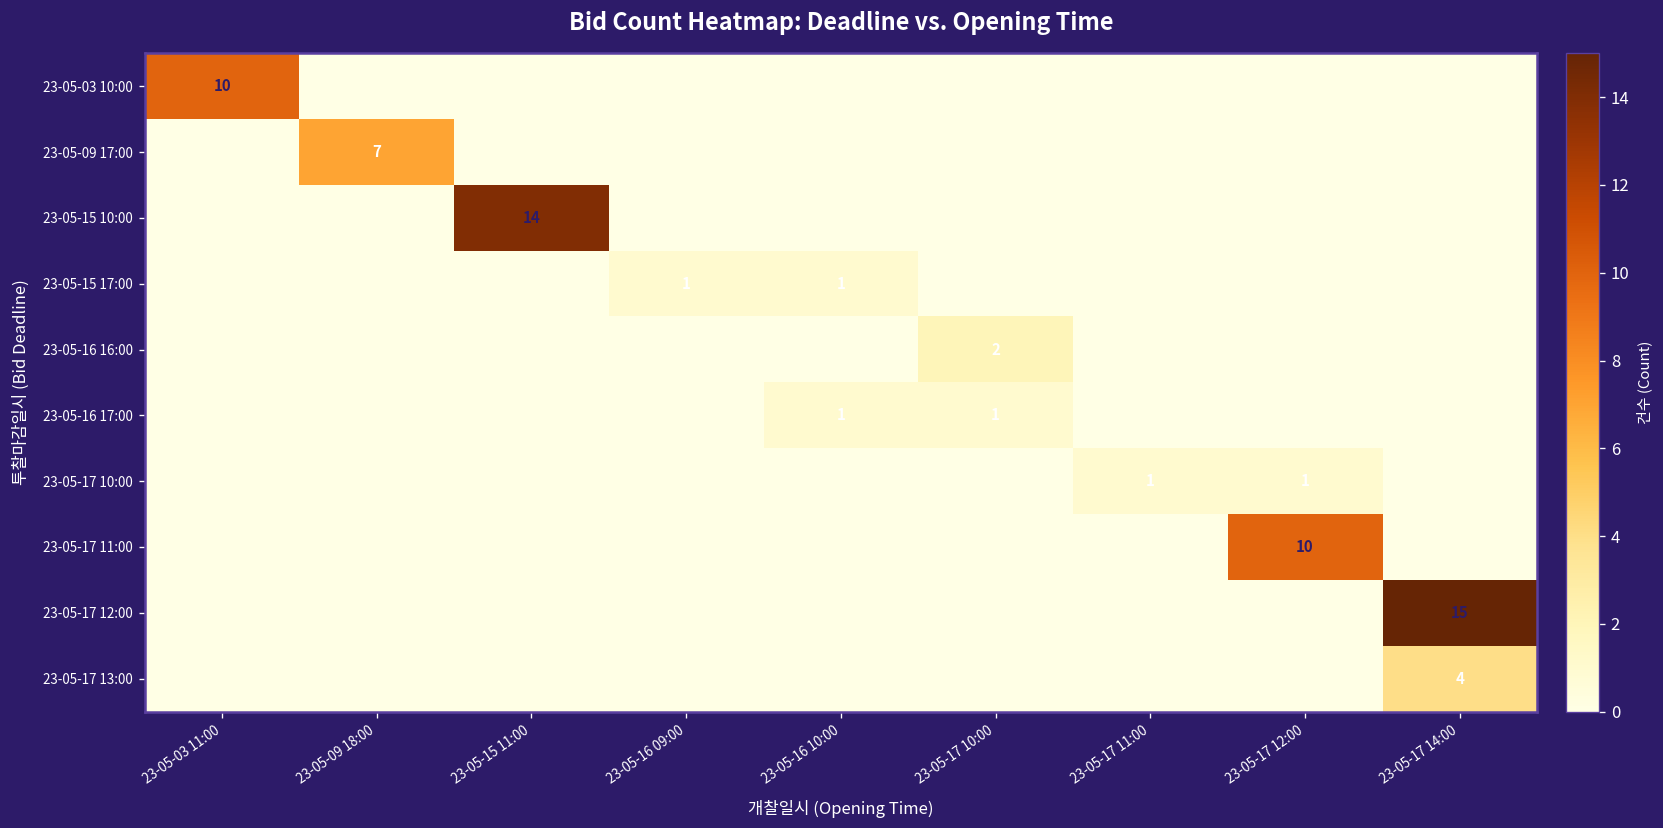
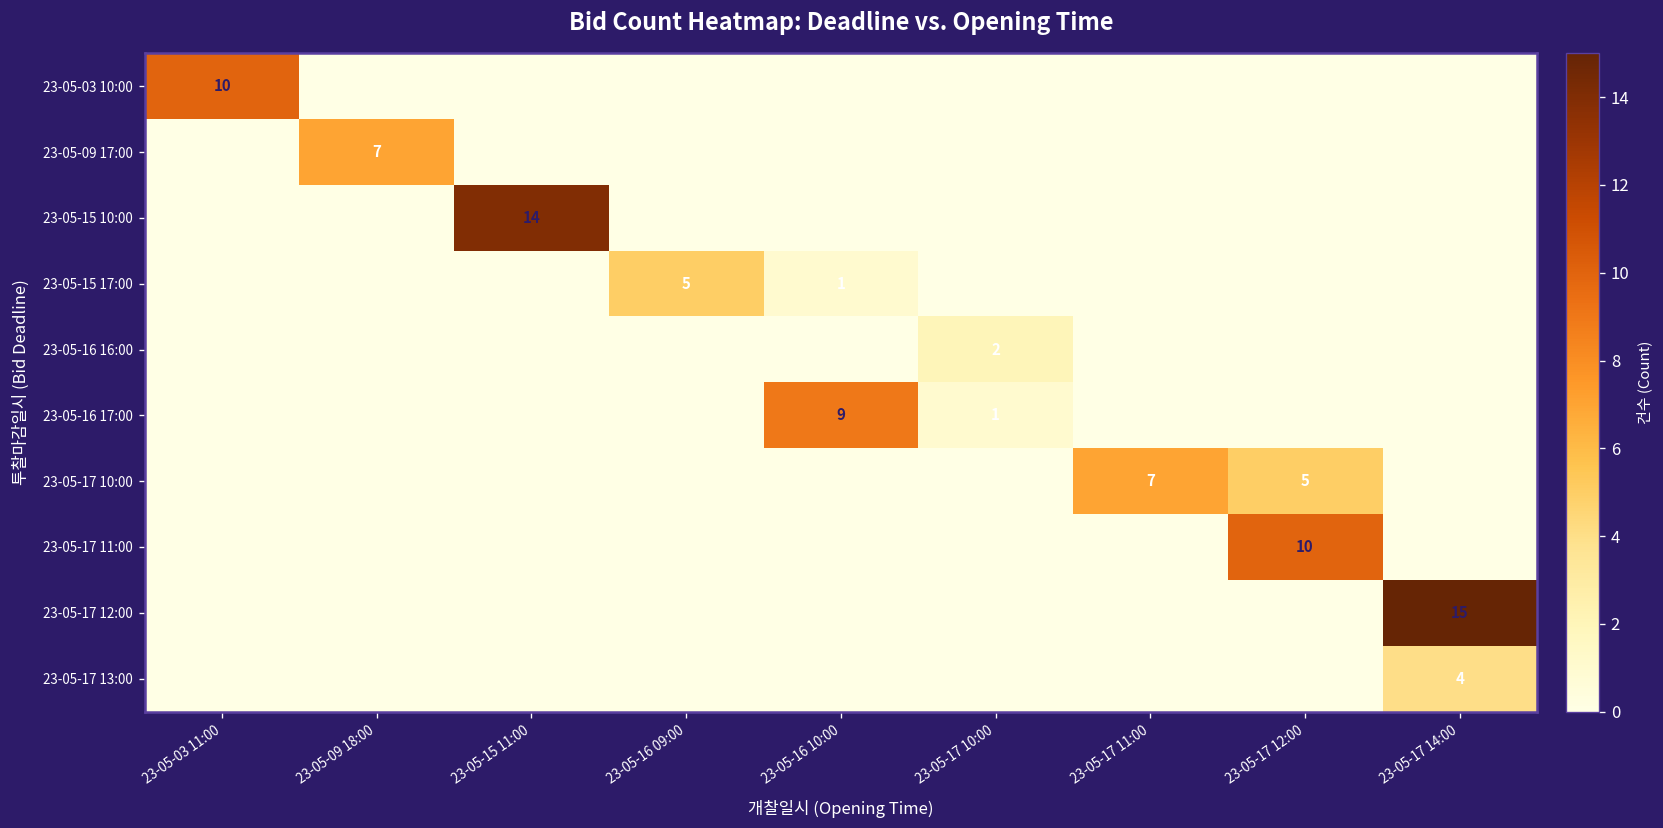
  {
    "23-05-03 10:00": {
      "23-05-03 11:00": 10
    },
    "23-05-09 17:00": {
      "23-05-09 18:00": 7
    },
    "23-05-15 10:00": {
      "23-05-15 11:00": 14
    },
    "23-05-15 17:00": {
-     "23-05-16 09:00": 1,
+     "23-05-16 09:00": 5,
      "23-05-16 10:00": 1
    },
    "23-05-16 16:00": {
      "23-05-17 10:00": 2
    },
    "23-05-16 17:00": {
-     "23-05-16 10:00": 1,
+     "23-05-16 10:00": 9,
      "23-05-17 10:00": 1
    },
    "23-05-17 10:00": {
-     "23-05-17 11:00": 1,
-     "23-05-17 12:00": 1
+     "23-05-17 11:00": 7,
+     "23-05-17 12:00": 5
    },
    "23-05-17 11:00": {
      "23-05-17 12:00": 10
    },
    "23-05-17 12:00": {
      "23-05-17 14:00": 15
    },
    "23-05-17 13:00": {
      "23-05-17 14:00": 4
    }
  }
